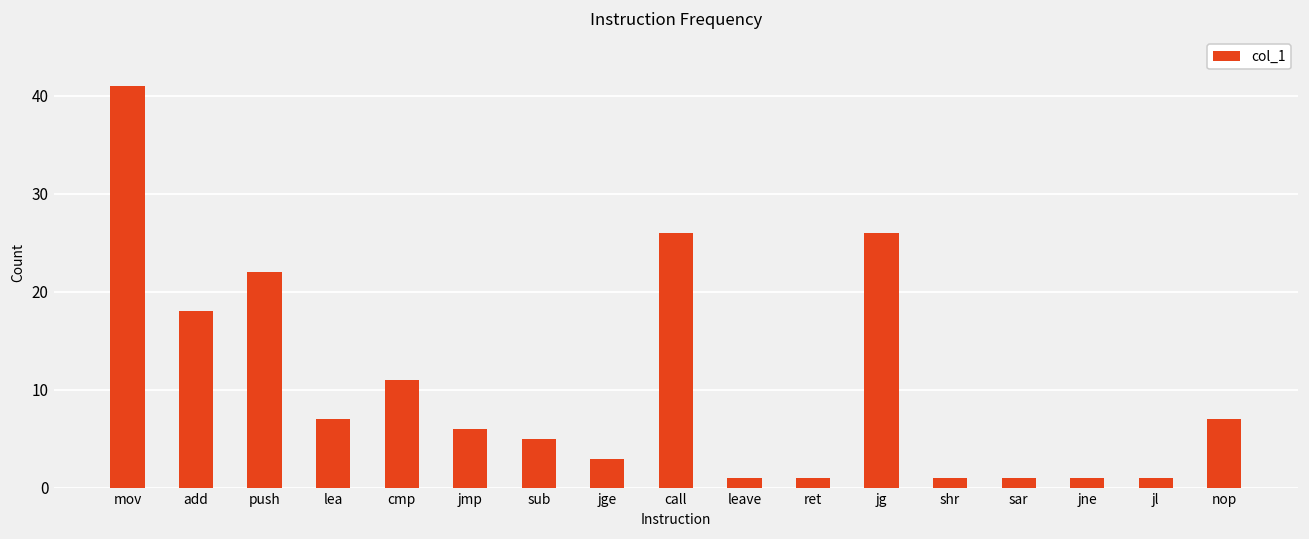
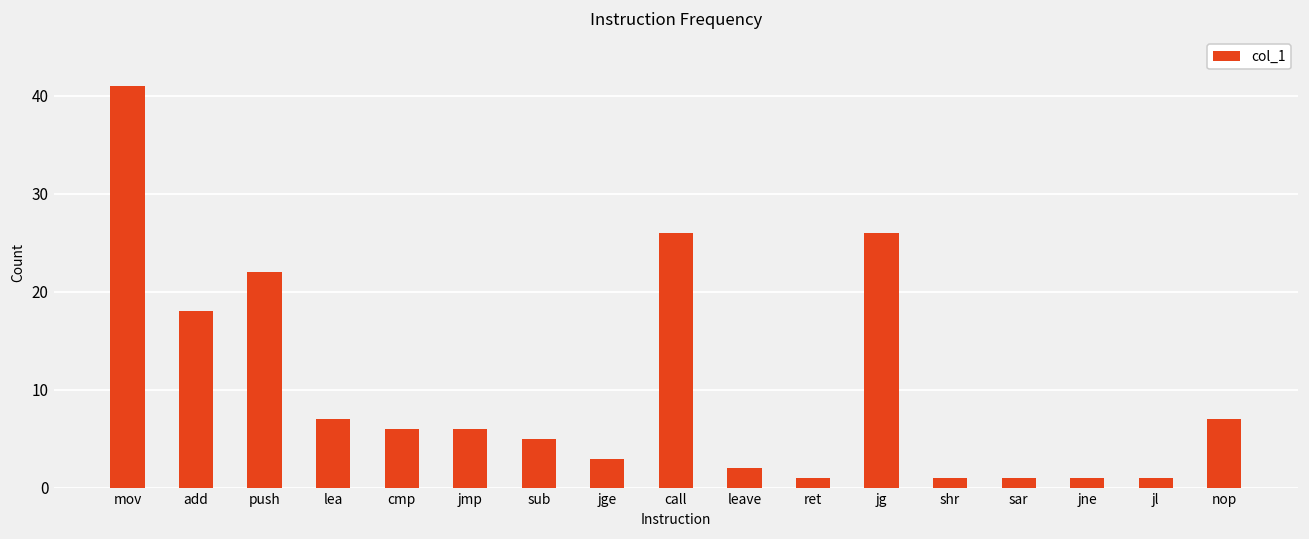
  {
    "mov": 41,
    "add": 18,
    "push": 22,
    "lea": 7,
-   "cmp": 11,
+   "cmp": 6,
    "jmp": 6,
    "sub": 5,
    "jge": 3,
    "call": 26,
-   "leave": 1,
+   "leave": 2,
    "ret": 1,
    "jg": 26,
    "shr": 1,
    "sar": 1,
    "jne": 1,
    "jl": 1,
    "nop": 7
  }
